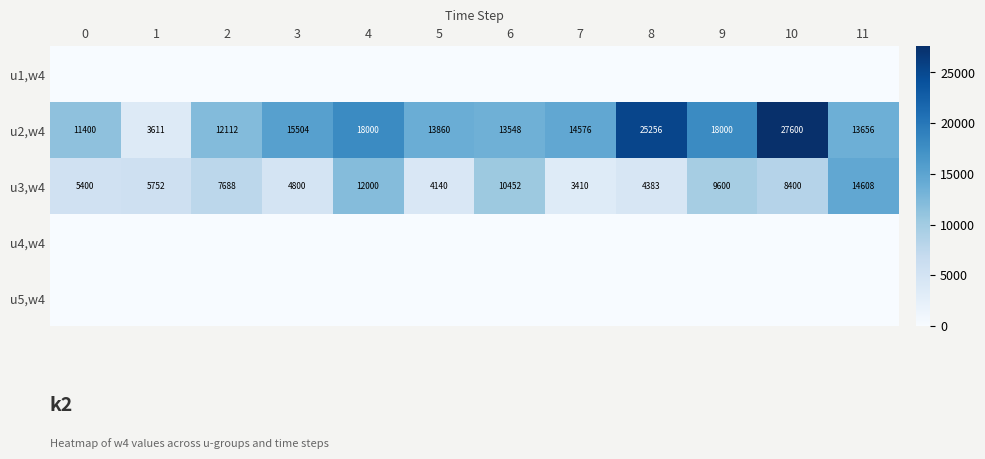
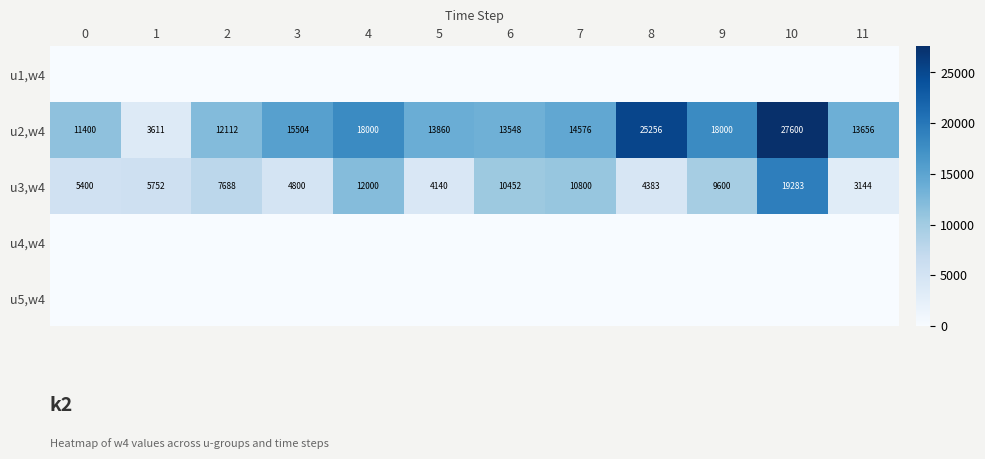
  {
    "u2,w4": {
      "0": 11400,
      "1": 3611,
      "2": 12112,
      "3": 15504,
      "4": 18000,
      "5": 13860,
      "6": 13548,
      "7": 14576,
      "8": 25256,
      "9": 18000,
      "10": 27600,
      "11": 13656
    },
    "u3,w4": {
      "0": 5400,
      "1": 5752,
      "2": 7688,
      "3": 4800,
      "4": 12000,
      "5": 4140,
      "6": 10452,
-     "7": 3410,
+     "7": 10800,
      "8": 4383,
      "9": 9600,
-     "10": 8400,
-     "11": 14608
+     "10": 19283,
+     "11": 3144
    }
  }
